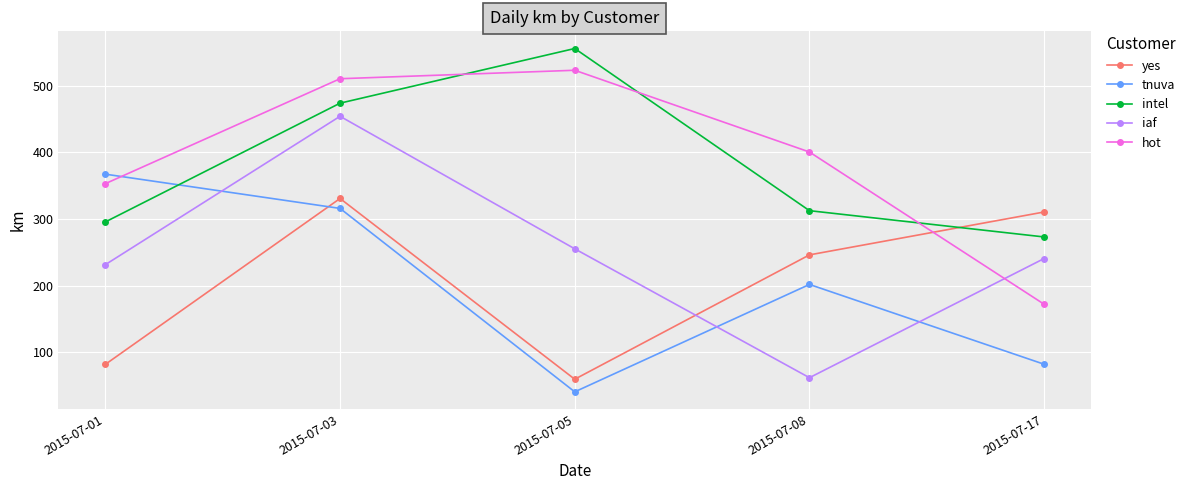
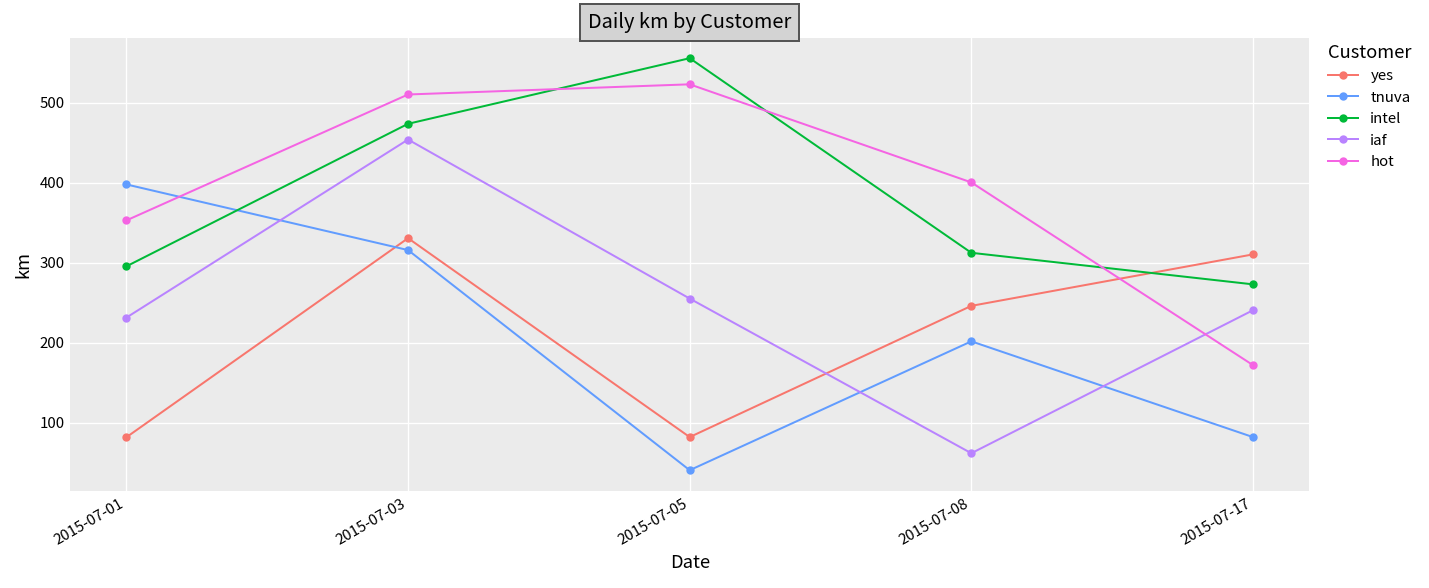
  {
    "yes": {
      "2015-07-01": 80,
      "2015-07-03": 330,
-     "2015-07-05": 60,
+     "2015-07-05": 80,
      "2015-07-08": 250,
      "2015-07-17": 310
    },
    "tnuva": {
-     "2015-07-01": 370,
+     "2015-07-01": 400,
      "2015-07-03": 320,
      "2015-07-05": 40,
      "2015-07-08": 200,
      "2015-07-17": 80
    },
    "intel": {
      "2015-07-01": 300,
      "2015-07-03": 470,
      "2015-07-05": 560,
      "2015-07-08": 310,
      "2015-07-17": 270
    },
    "iaf": {
      "2015-07-01": 230,
      "2015-07-03": 450,
      "2015-07-05": 260,
      "2015-07-08": 60,
      "2015-07-17": 240
    },
    "hot": {
      "2015-07-01": 350,
      "2015-07-03": 510,
      "2015-07-05": 520,
      "2015-07-08": 400,
      "2015-07-17": 170
    }
  }
